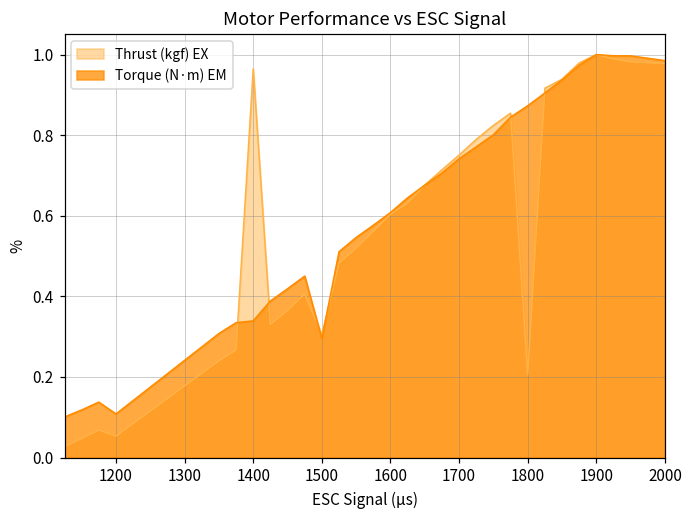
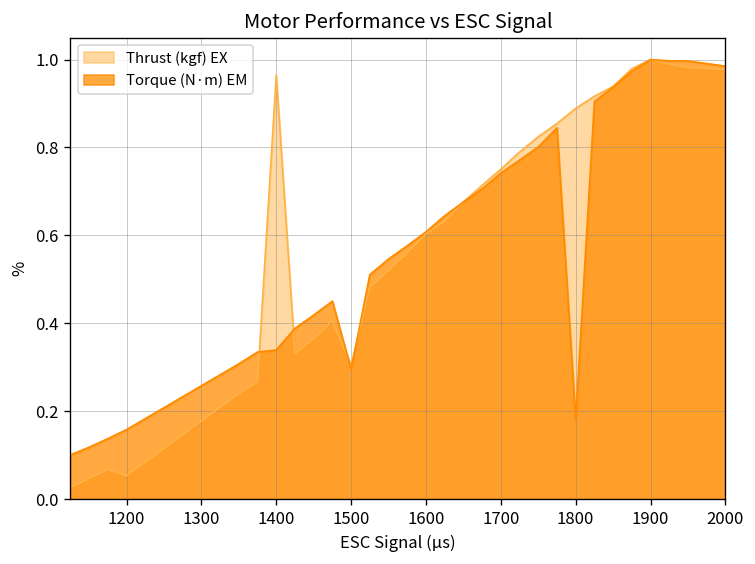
  {
    "Thrust (kgf) EX": {
      "1200": 0.05,
      "1400": 0.96,
      "1500": 0.30,
      "1700": 0.75,
-     "1800": 0.21,
+     "1800": 0.89,
      "2000": 0.98
    },
    "Torque (N·m) EM": {
-     "1200": 0.11,
+     "1200": 0.16,
      "1400": 0.34,
      "1500": 0.30,
      "1700": 0.74,
-     "1800": 0.87,
+     "1800": 0.18,
      "2000": 0.99
    }
  }
